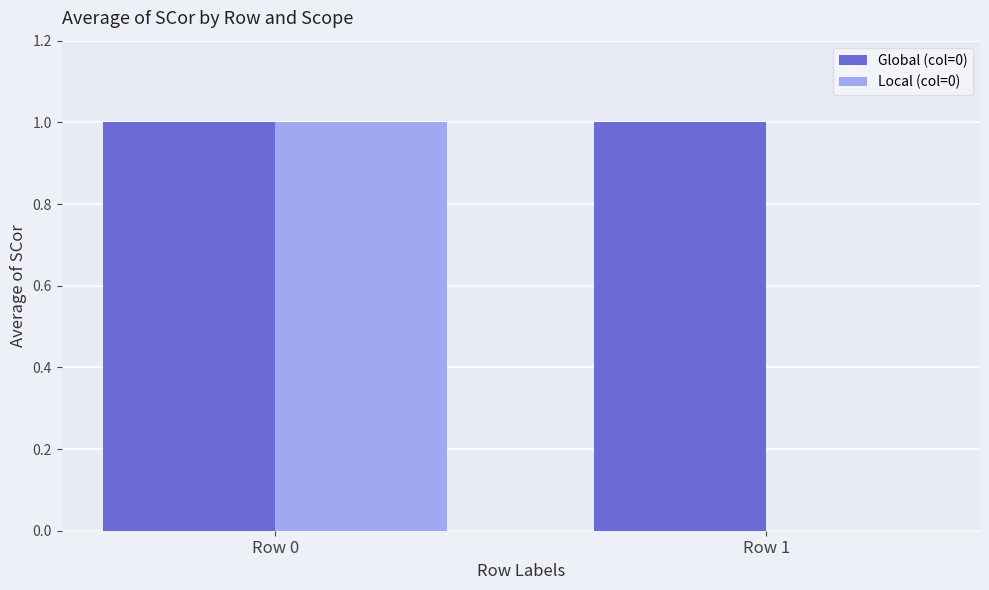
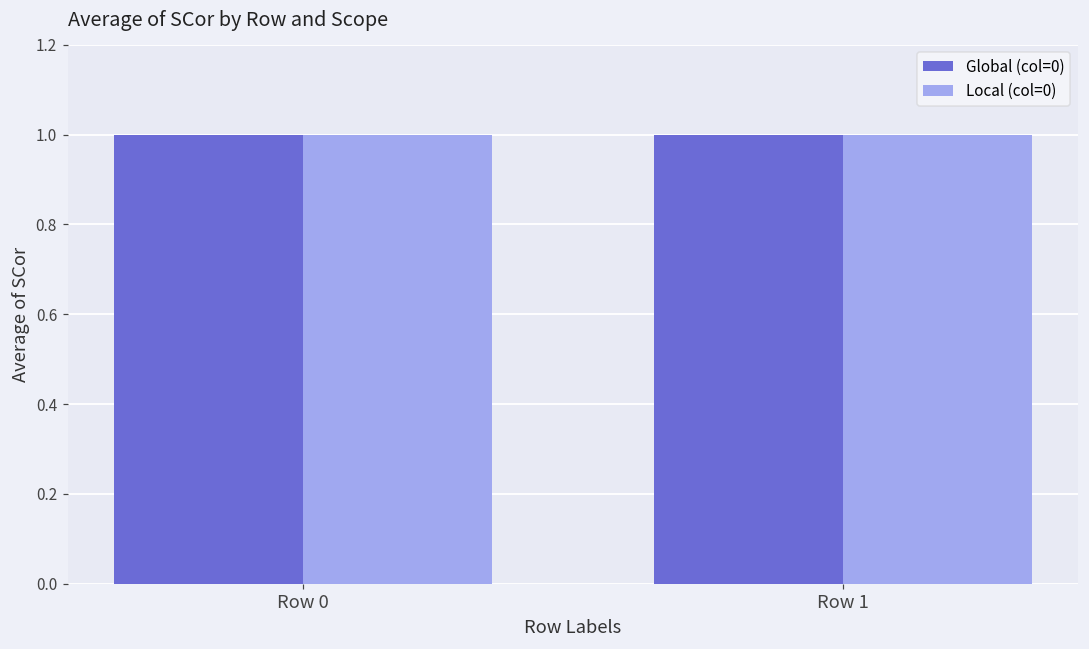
  {
    "Global (col=0)": {
      "Row 0": 1,
      "Row 1": 1
    },
    "Local (col=0)": {
      "Row 0": 1,
-     "Row 1": 0
+     "Row 1": 1
    }
  }
